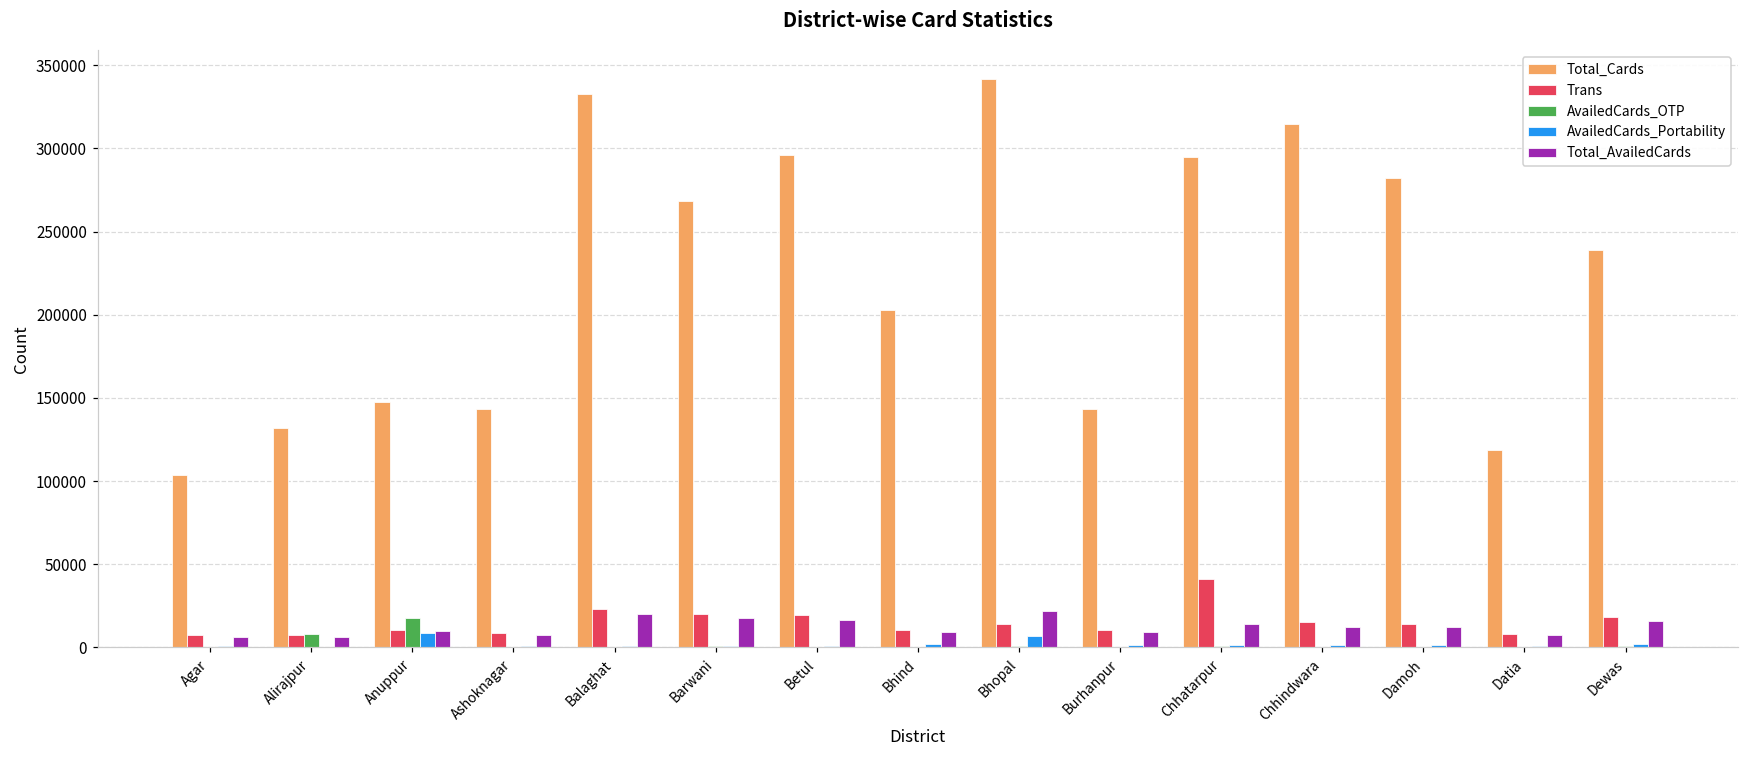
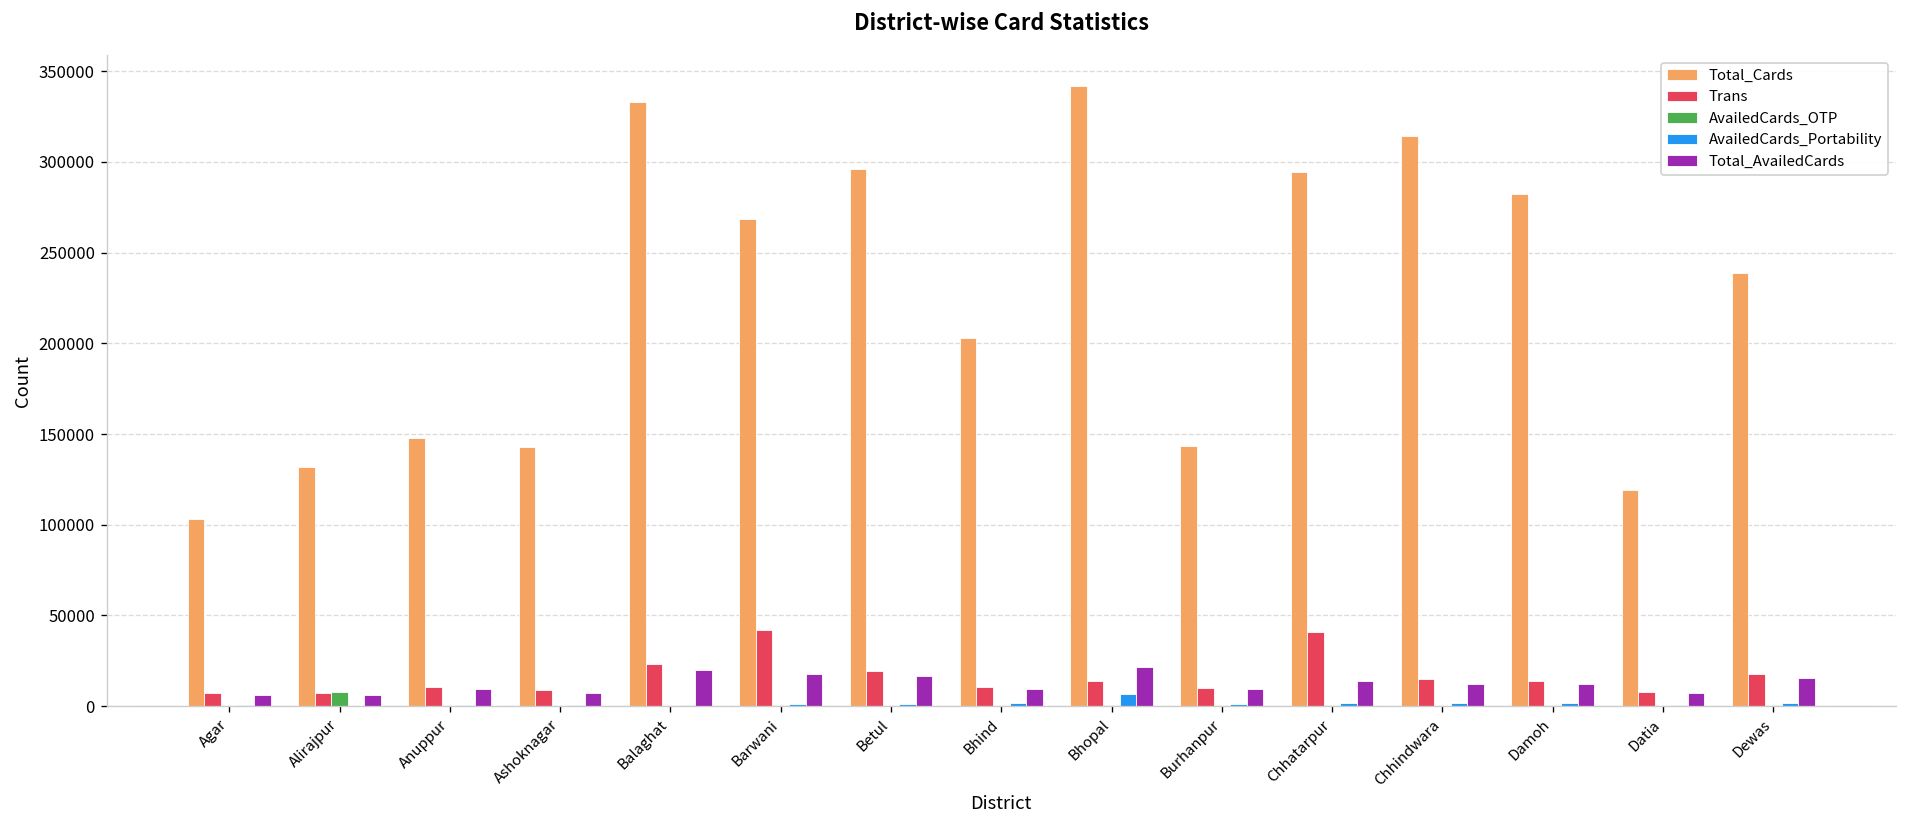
  {
    "Total_Cards": {
      "Agar": 103000,
      "Alirajpur": 132000,
      "Anuppur": 148000,
      "Ashoknagar": 143000,
      "Balaghat": 333000,
      "Barwani": 268000,
      "Betul": 296000,
      "Bhind": 203000,
      "Bhopal": 342000,
      "Burhanpur": 144000,
      "Chhatarpur": 295000,
      "Chhindwara": 315000,
      "Damoh": 282000,
      "Datia": 119000,
      "Dewas": 239000
    },
    "Trans": {
      "Agar": 7000,
      "Alirajpur": 7000,
      "Anuppur": 10000,
      "Ashoknagar": 9000,
      "Balaghat": 23000,
-     "Barwani": 20000,
+     "Barwani": 42000,
      "Betul": 19000,
      "Bhind": 11000,
      "Bhopal": 14000,
      "Burhanpur": 10000,
      "Chhatarpur": 41000,
      "Chhindwara": 15000,
      "Damoh": 14000,
      "Datia": 8000,
      "Dewas": 18000
    },
    "AvailedCards_OTP": {
      "Alirajpur": 8000,
-     "Anuppur": 18000
+     "Anuppur": 0
    },
    "AvailedCards_Portability": {
-     "Anuppur": 8000,
+     "Anuppur": 1000,
      "Bhind": 2000,
      "Bhopal": 7000,
      "Dewas": 2000
    },
    "Total_AvailedCards": {
      "Agar": 6000,
      "Alirajpur": 6000,
      "Anuppur": 10000,
      "Ashoknagar": 8000,
      "Balaghat": 20000,
      "Barwani": 18000,
      "Betul": 17000,
      "Bhind": 9000,
      "Bhopal": 22000,
      "Burhanpur": 9000,
      "Chhatarpur": 14000,
      "Chhindwara": 12000,
      "Damoh": 12000,
      "Datia": 7000,
      "Dewas": 16000
    }
  }
